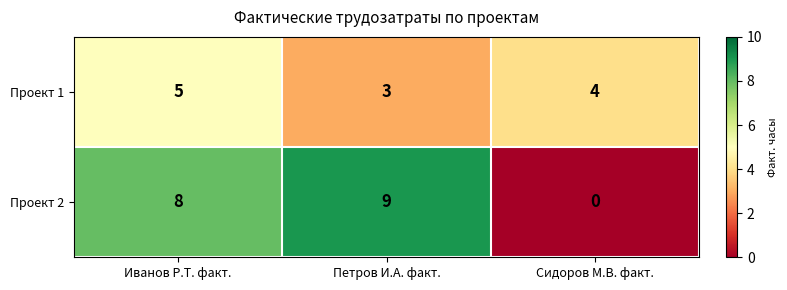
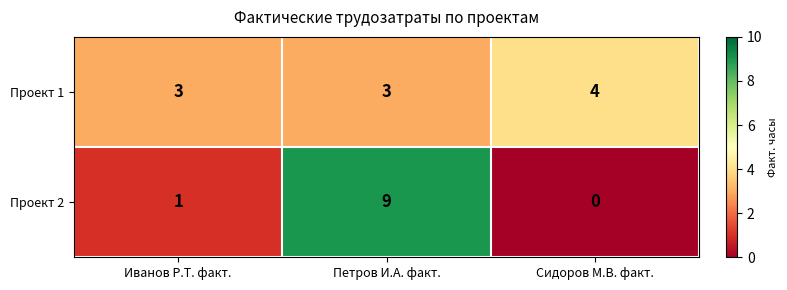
  {
    "Проект 1": {
-     "Иванов Р.T. факт.": 5,
+     "Иванов Р.T. факт.": 3,
      "Петров И.A. факт.": 3,
      "Сидоров М.В. факт.": 4
    },
    "Проект 2": {
-     "Иванов Р.T. факт.": 8,
+     "Иванов Р.T. факт.": 1,
      "Петров И.A. факт.": 9,
      "Сидоров М.В. факт.": 0
    }
  }
